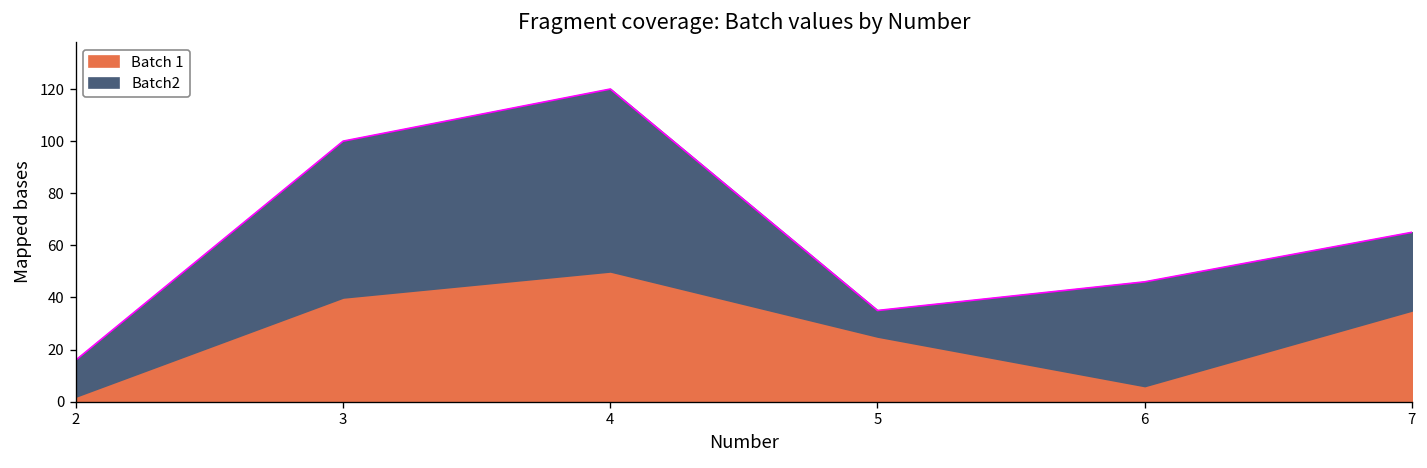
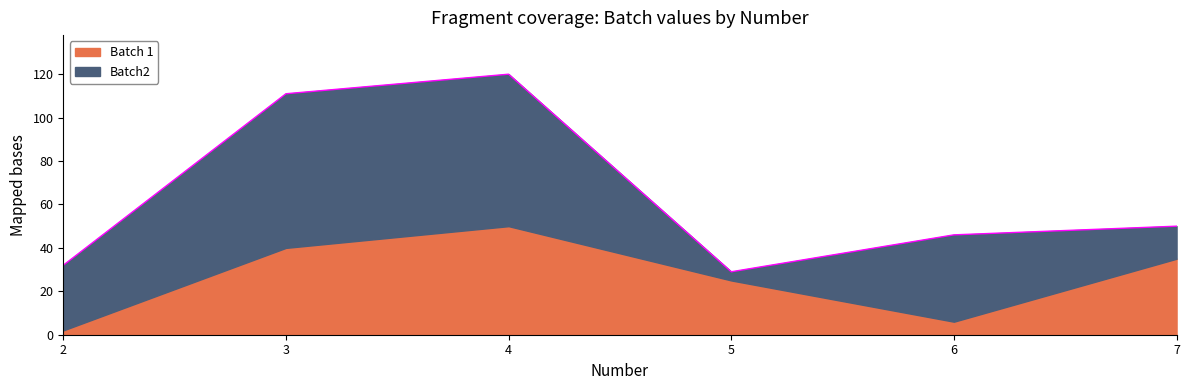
  {
    "Batch2": {
-     "2": 14,
-     "3": 60,
+     "2": 30,
+     "3": 71,
      "4": 70,
-     "5": 10,
+     "5": 4,
      "6": 40,
-     "7": 30
+     "7": 15
    }
  }
